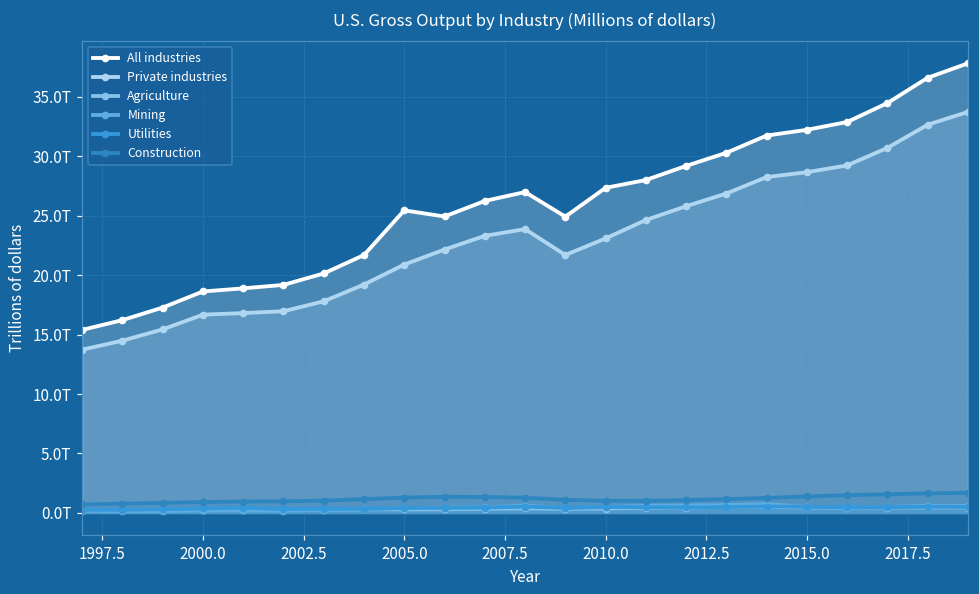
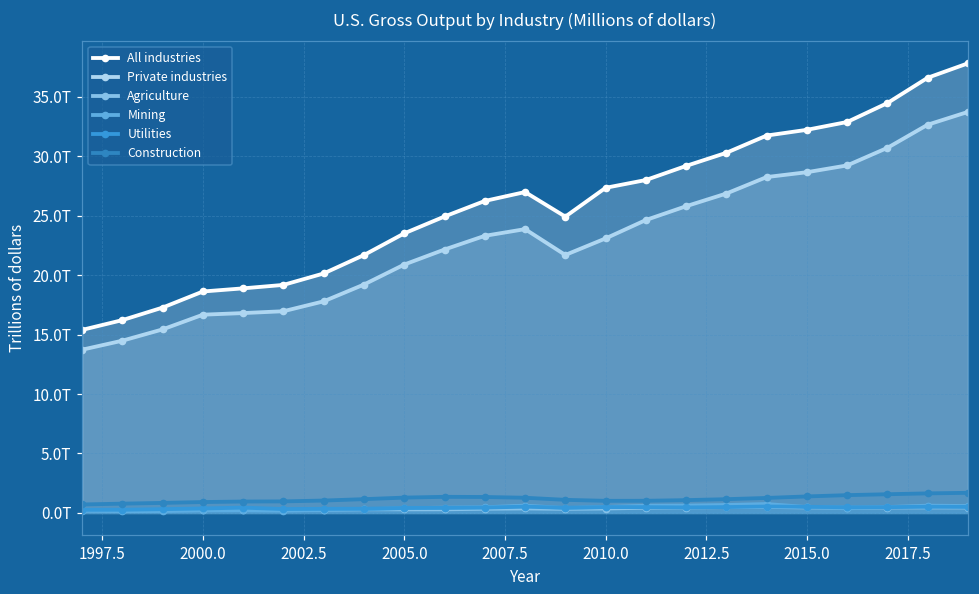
  {
    "All industries": {
      "2000.0": "18.6T",
-     "2005.0": "25.4T",
+     "2005.0": "23.5T",
      "2010.0": "27.3T",
      "2015.0": "32.2T"
    }
  }
